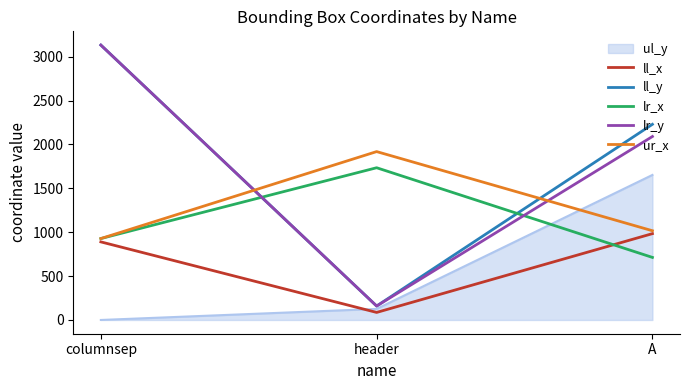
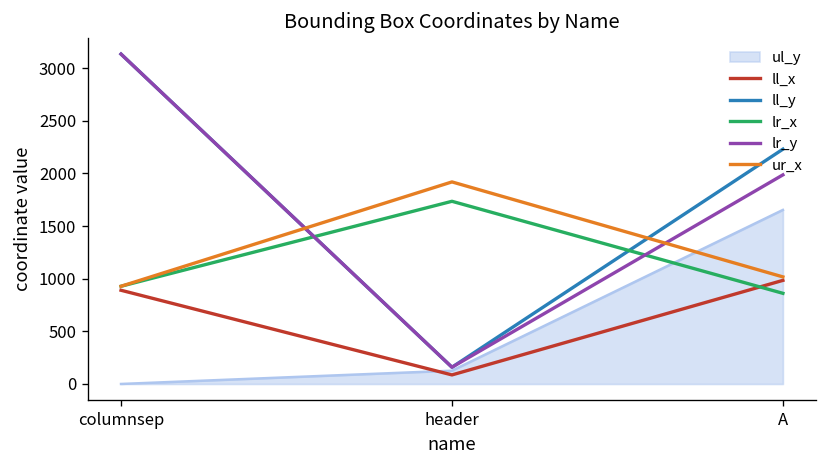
  {
    "ul_y": {
      "columnsep": 0,
      "header": 100,
      "A": 1700
    },
    "ll_x": {
      "columnsep": 900,
      "header": 100,
      "A": 1000
    },
    "ll_y": {
      "A": 2200
    },
    "lr_x": {
      "header": 1700,
-     "A": 700
+     "A": 900
    },
    "lr_y": {
-     "A": 2100
+     "A": 2000
    },
    "ur_x": {
      "header": 1900,
      "A": 1000
    }
  }
